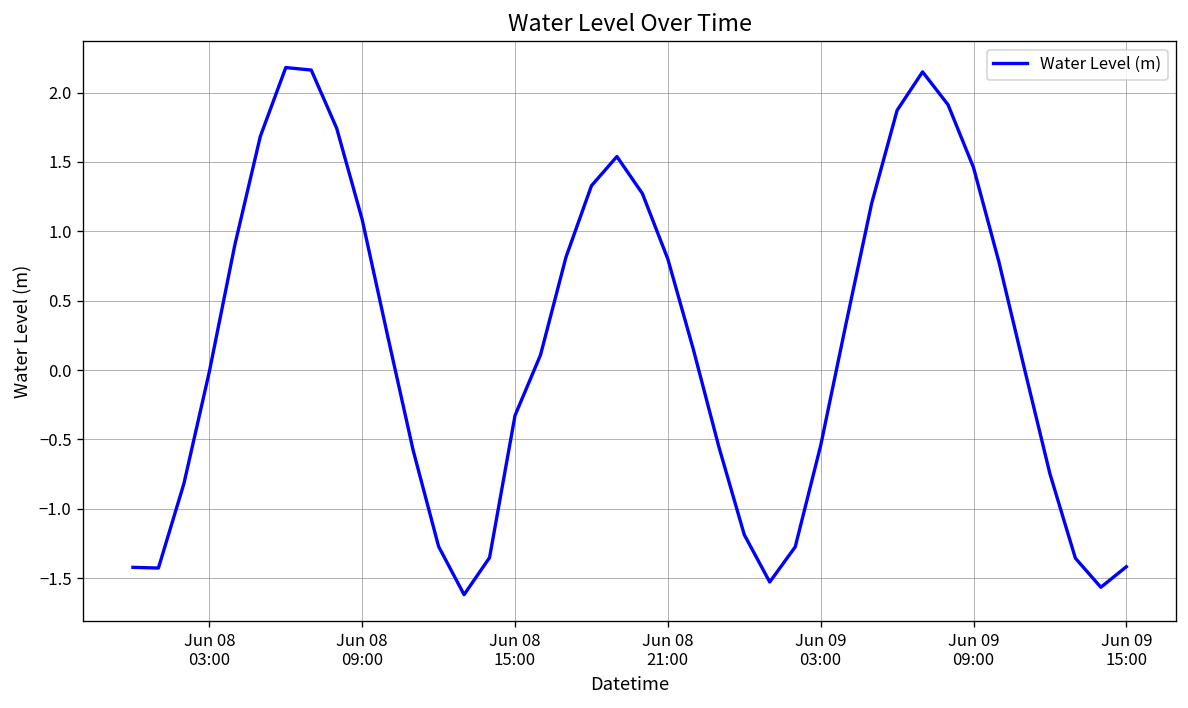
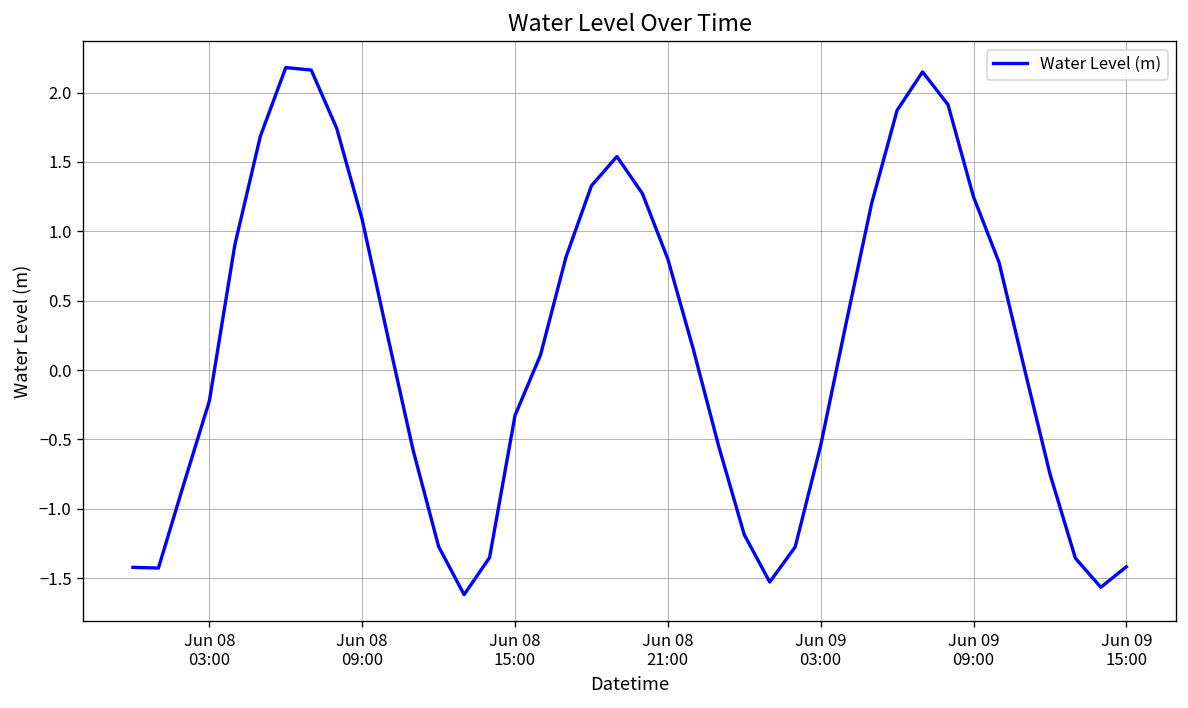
  {
-   "Jun 08 03:00": -0.01,
+   "Jun 08 03:00": -0.22,
    "Jun 08 09:00": 1.08,
    "Jun 08 15:00": -0.33,
    "Jun 08 21:00": 0.80,
    "Jun 09 03:00": -0.54,
-   "Jun 09 09:00": 1.46,
+   "Jun 09 09:00": 1.25,
    "Jun 09 15:00": -1.42
  }
